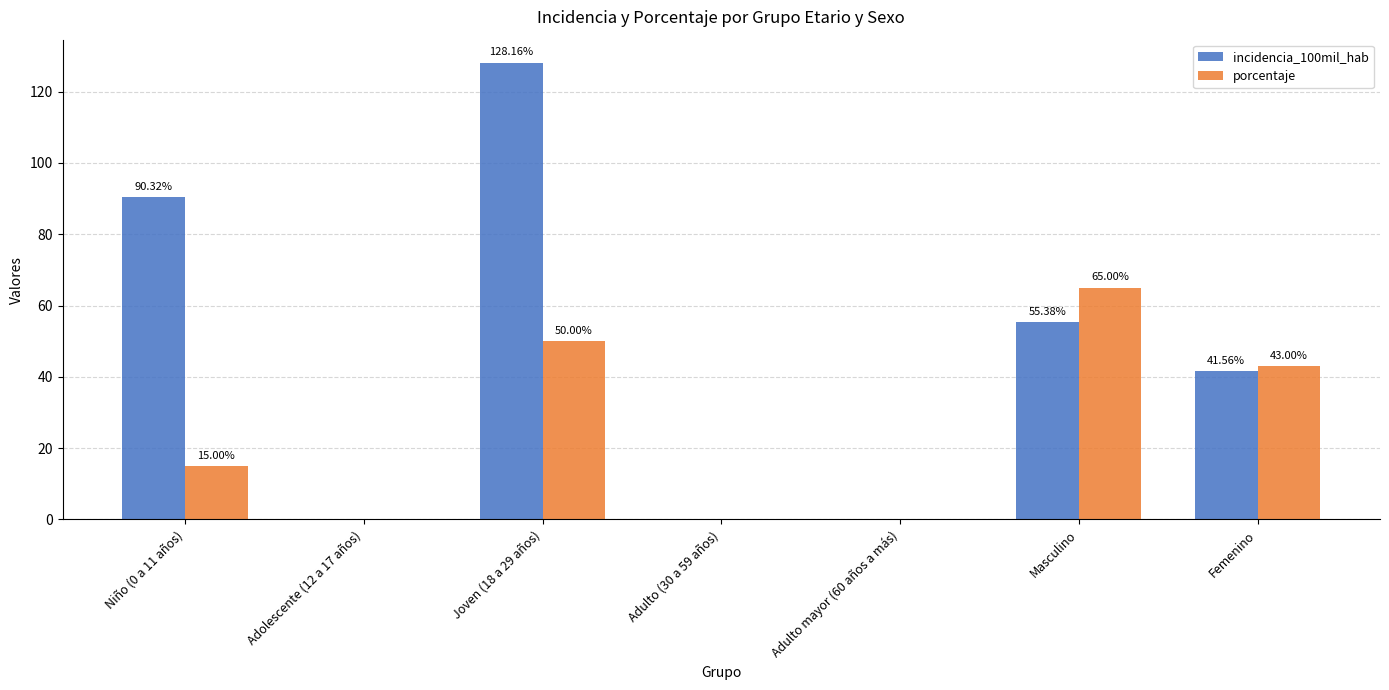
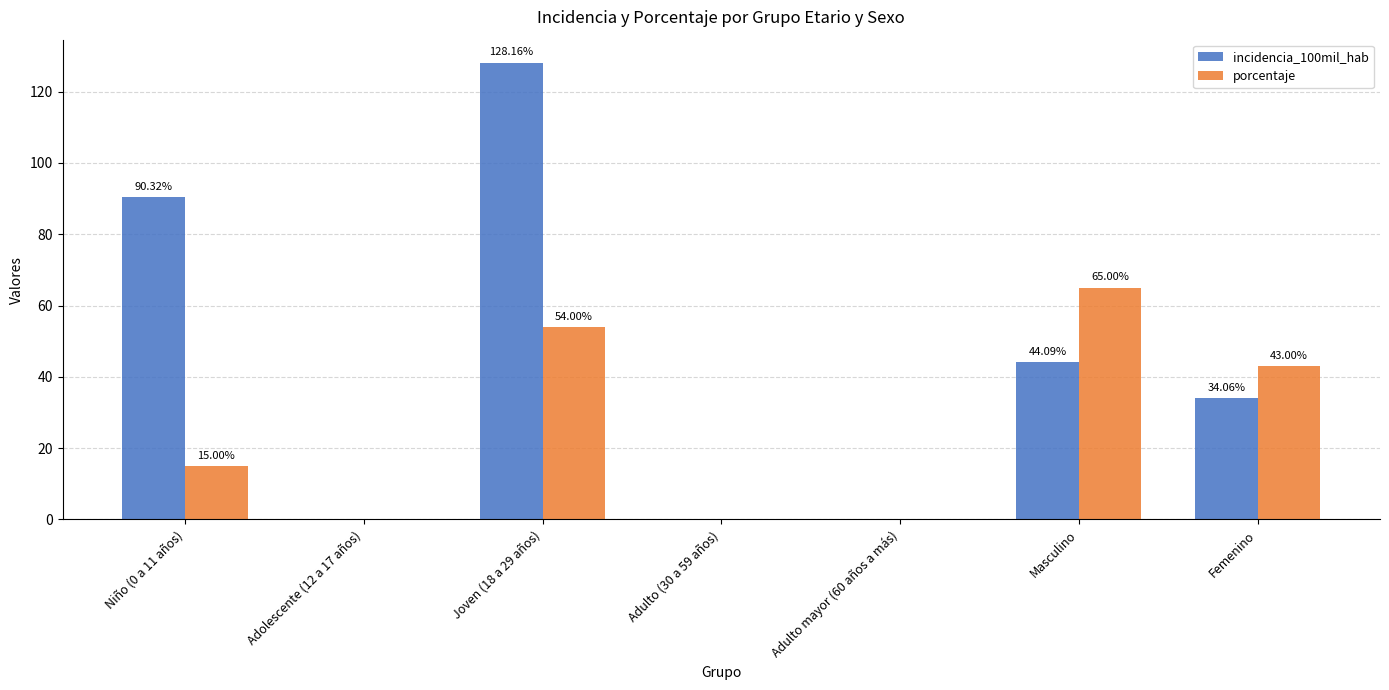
  {
    "incidencia_100mil_hab": {
      "Niño (0 a 11 años)": "90.32%",
      "Joven (18 a 29 años)": "128.16%",
-     "Masculino": "55.38%",
-     "Femenino": "41.56%"
+     "Masculino": "44.09%",
+     "Femenino": "34.06%"
    },
    "porcentaje": {
      "Niño (0 a 11 años)": "15.00%",
-     "Joven (18 a 29 años)": "50.00%",
+     "Joven (18 a 29 años)": "54.00%",
      "Masculino": "65.00%",
      "Femenino": "43.00%"
    }
  }
